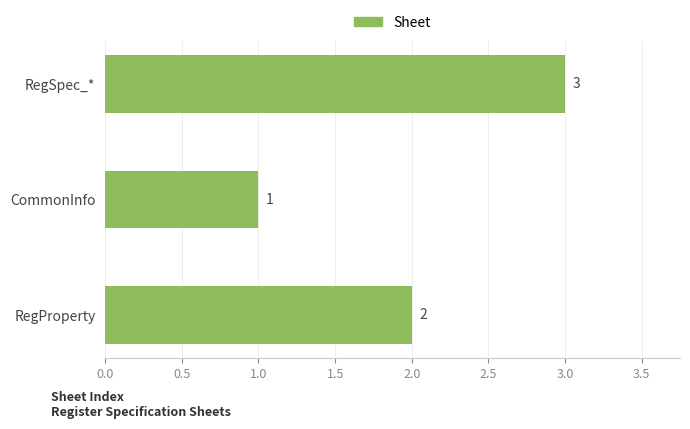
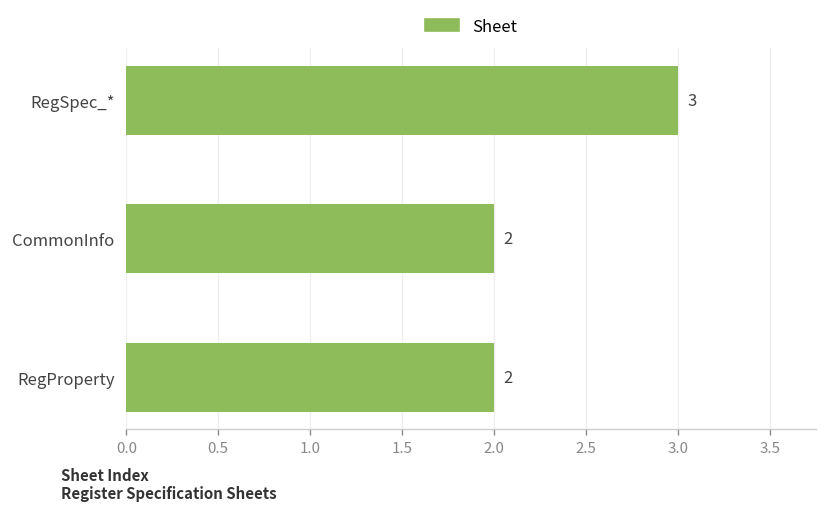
  {
    "RegSpec_*": 3,
-   "CommonInfo": 1,
+   "CommonInfo": 2,
    "RegProperty": 2
  }
